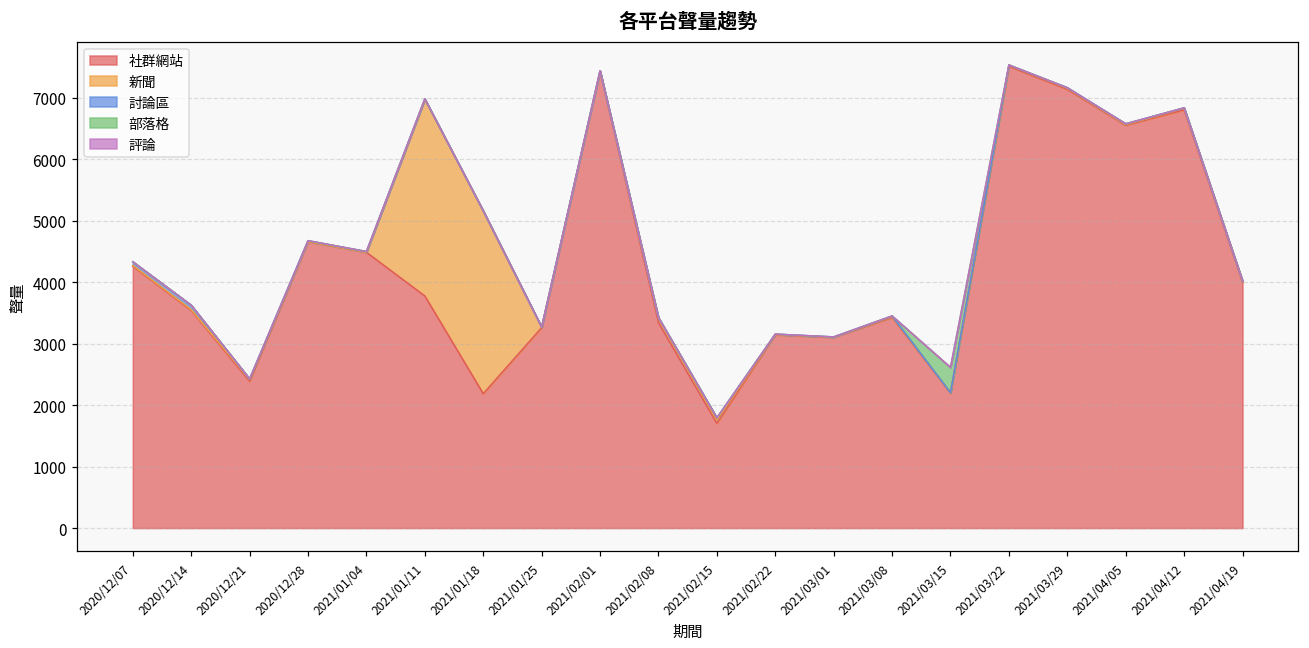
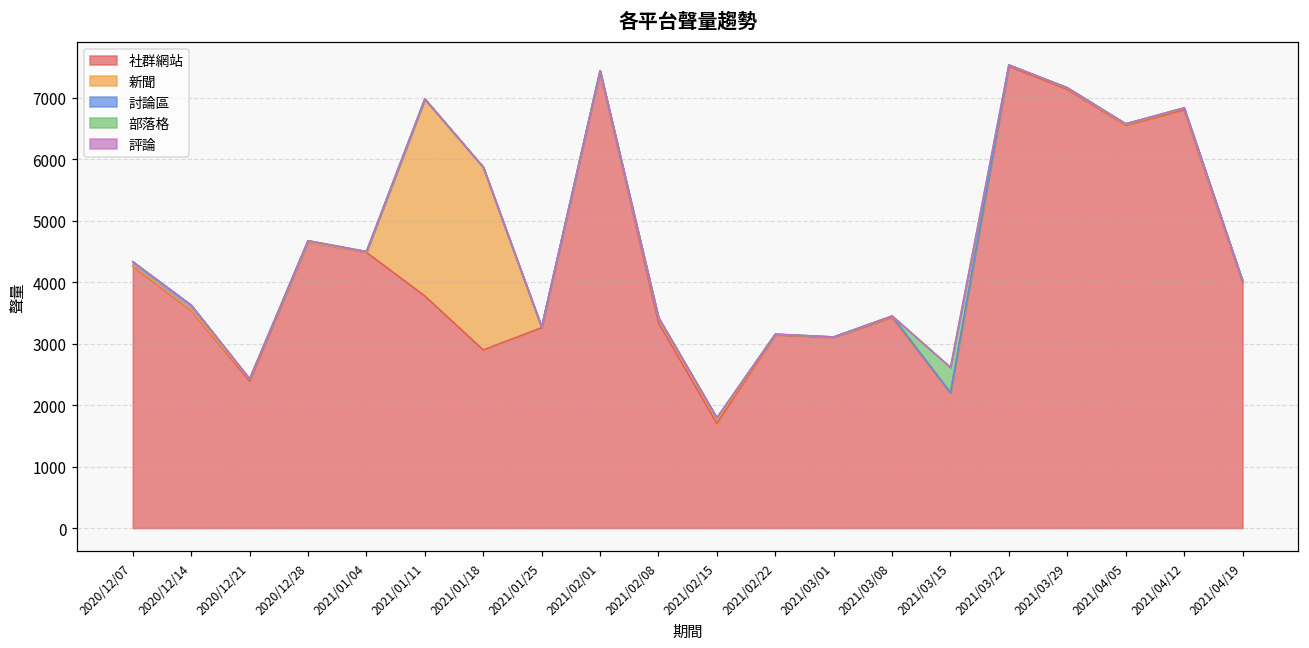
  {
    "社群網站": {
      "2021/01/11": 3800,
-     "2021/01/18": 2200,
+     "2021/01/18": 2900,
      "2021/02/08": 3300,
      "2021/02/15": 1700
    }
  }
